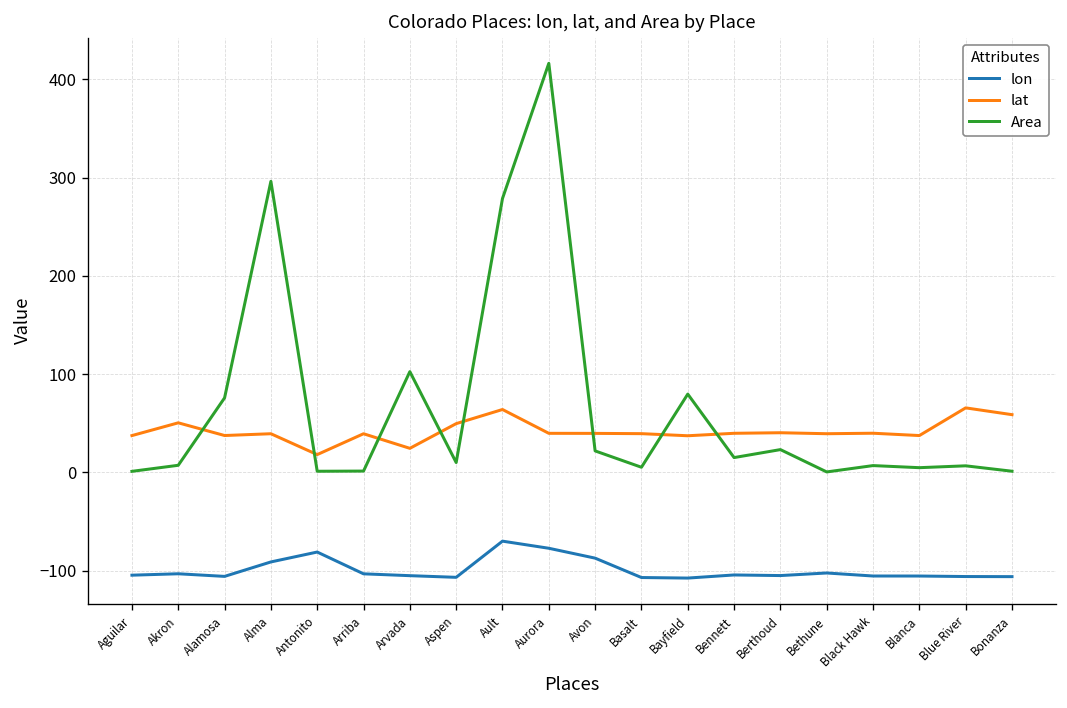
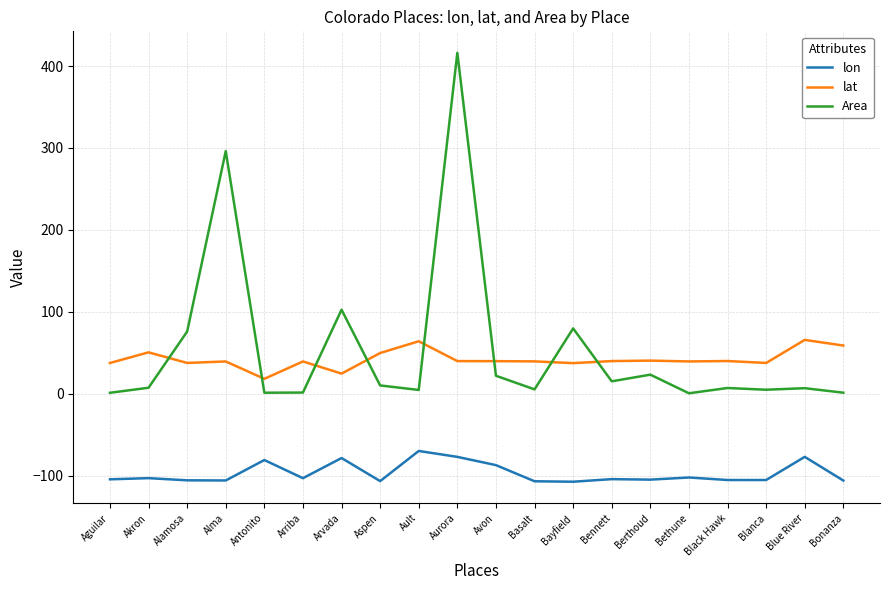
  {
    "lon": {
      "Aguilar": -100,
      "Akron": -100,
      "Alamosa": -110,
-     "Alma": -90,
+     "Alma": -110,
      "Antonito": -80,
      "Arriba": -100,
-     "Arvada": -110,
+     "Arvada": -80,
      "Aspen": -110,
      "Ault": -70,
      "Aurora": -80,
      "Avon": -90,
      "Basalt": -110,
      "Bayfield": -110,
      "Bennett": -100,
      "Berthoud": -110,
      "Bethune": -100,
      "Black Hawk": -110,
      "Blanca": -110,
-     "Blue River": -110,
+     "Blue River": -80,
      "Bonanza": -110
    },
    "lat": {
      "Aguilar": 40,
      "Akron": 50,
      "Alamosa": 40,
      "Alma": 40,
      "Antonito": 20,
      "Arriba": 40,
      "Arvada": 20,
      "Aspen": 50,
      "Ault": 60,
      "Aurora": 40,
      "Avon": 40,
      "Basalt": 40,
      "Bayfield": 40,
      "Bennett": 40,
      "Berthoud": 40,
      "Bethune": 40,
      "Black Hawk": 40,
      "Blanca": 40,
      "Blue River": 70,
      "Bonanza": 60
    },
    "Area": {
      "Aguilar": 0,
      "Akron": 10,
      "Alamosa": 80,
      "Alma": 300,
      "Antonito": 0,
      "Arriba": 0,
      "Arvada": 100,
      "Aspen": 10,
-     "Ault": 280,
+     "Ault": 0,
      "Aurora": 420,
      "Avon": 20,
      "Basalt": 10,
      "Bayfield": 80,
      "Bennett": 20,
      "Berthoud": 20,
      "Bethune": 0,
      "Black Hawk": 10,
      "Blanca": 0,
      "Blue River": 10,
      "Bonanza": 0
    }
  }
